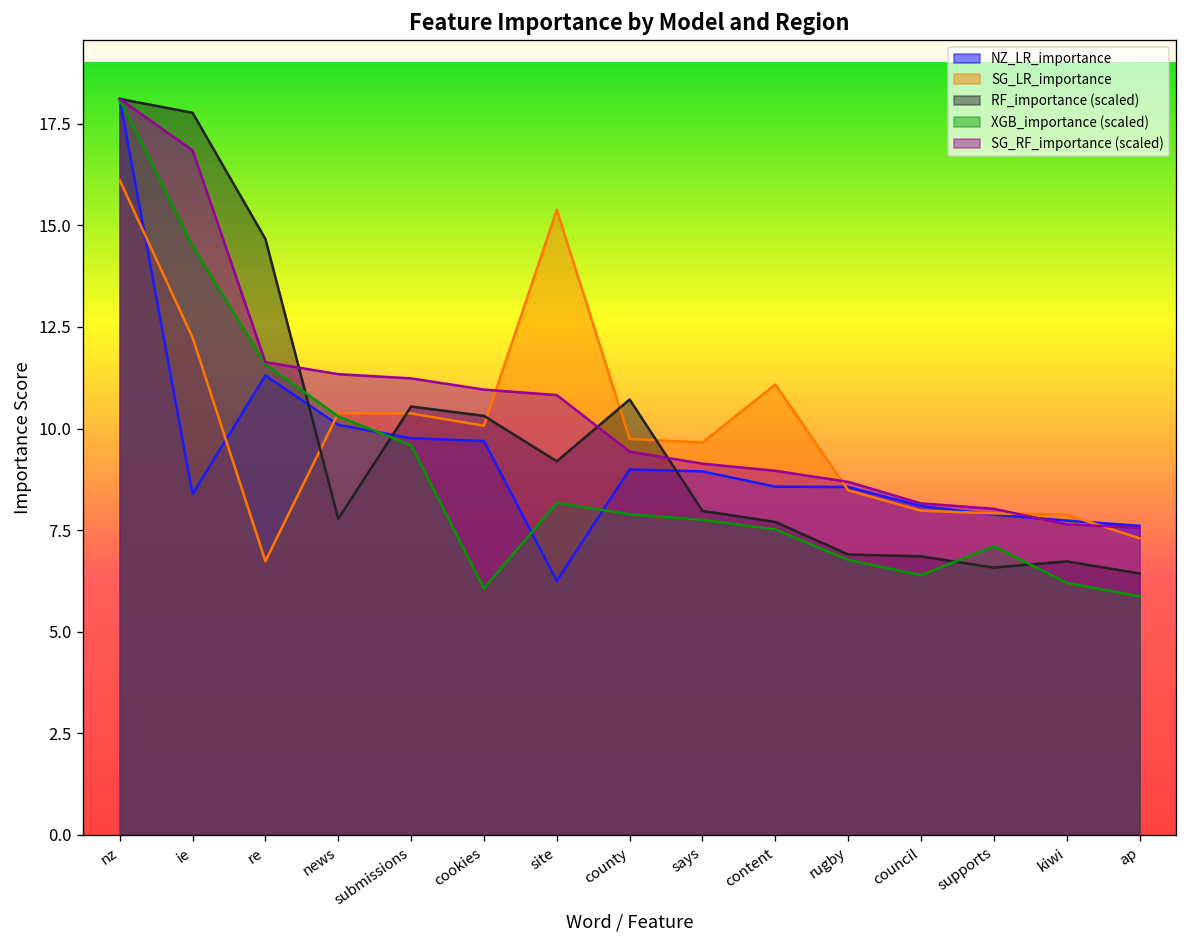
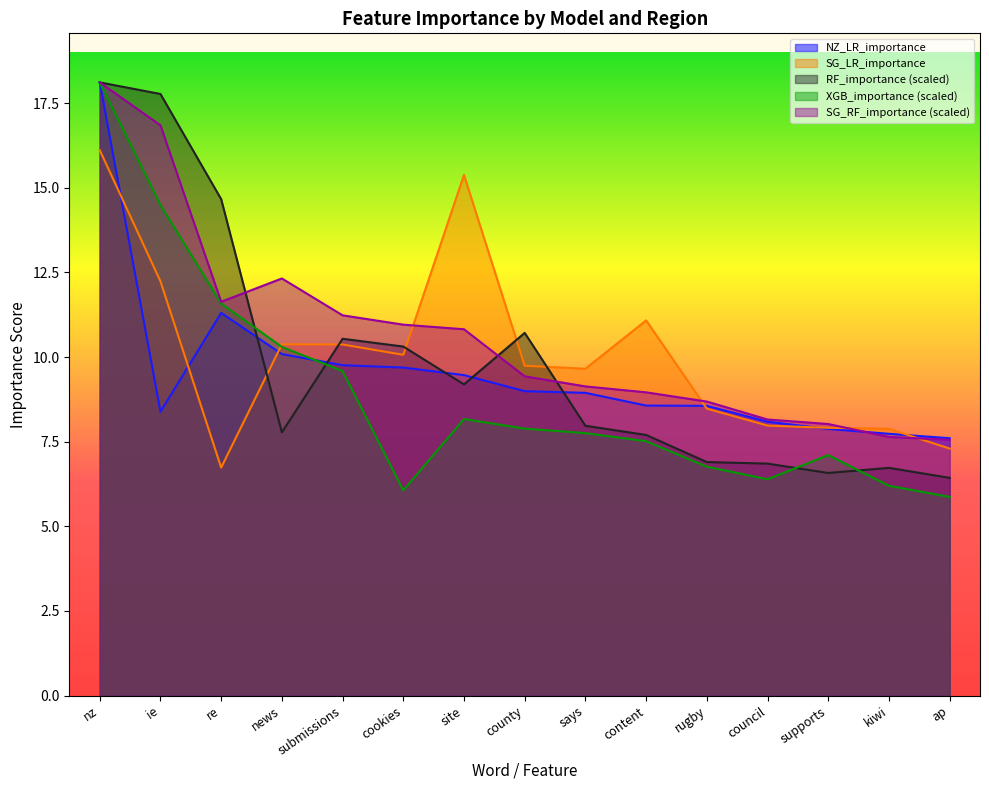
  {
    "NZ_LR_importance": {
      "ie": 8.4,
      "re": 11.3,
      "news": 10.1,
      "submissions": 9.8,
      "cookies": 9.7,
-     "site": 6.2,
+     "site": 9.5,
      "county": 9.0,
      "says": 8.9,
      "content": 8.6,
      "rugby": 8.6,
      "kiwi": 7.7
    },
    "SG_LR_importance": {
      "nz": 16.1,
      "ie": 12.2,
      "re": 6.7,
      "news": 10.4,
      "submissions": 10.4,
      "cookies": 10.1,
      "site": 15.4,
      "county": 9.7,
      "says": 9.7,
      "content": 11.1,
      "rugby": 8.5,
      "council": 8.0,
      "kiwi": 7.9,
      "ap": 7.3
    },
    "RF_importance (scaled)": {
      "ie": 17.8,
      "re": 14.7,
      "news": 7.8,
      "submissions": 10.5,
      "cookies": 10.3,
      "site": 9.2,
      "county": 10.7,
      "says": 8.0,
      "content": 7.7,
      "rugby": 6.9,
      "council": 6.9,
      "supports": 6.6,
      "kiwi": 6.7,
      "ap": 6.4
    },
    "XGB_importance (scaled)": {
      "ie": 14.5,
      "news": 10.3,
      "submissions": 9.6,
      "cookies": 6.1,
      "site": 8.2,
      "county": 7.9,
      "says": 7.8,
      "content": 7.5,
      "rugby": 6.8,
      "council": 6.4,
      "supports": 7.1,
      "kiwi": 6.2,
      "ap": 5.9
    },
    "SG_RF_importance (scaled)": {
      "ie": 16.8,
-     "news": 11.3,
+     "news": 12.3,
      "submissions": 11.2,
      "cookies": 11.0,
      "site": 10.8,
      "county": 9.4,
      "says": 9.1,
      "content": 9.0,
      "rugby": 8.7,
      "supports": 8.0,
      "kiwi": 7.6
    }
  }
